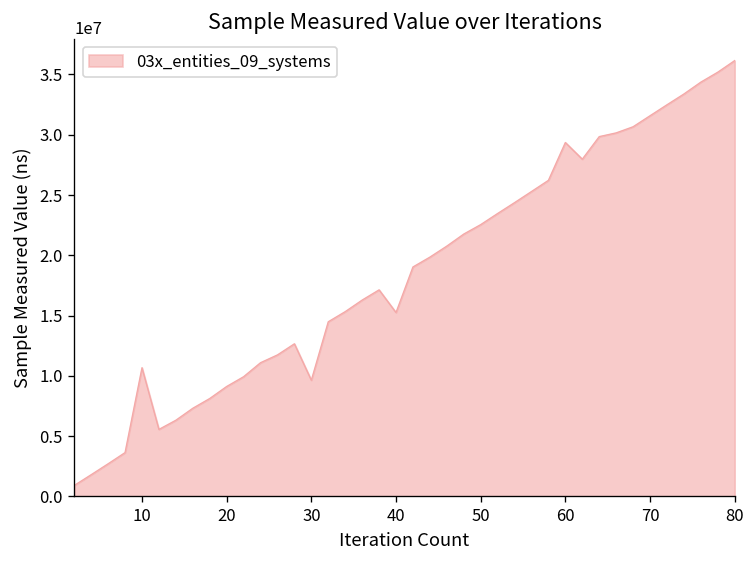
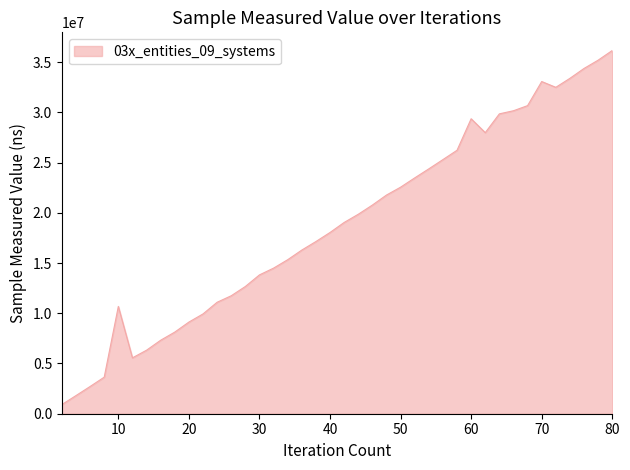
  {
    "10": 10700000,
    "20": 9100000,
-   "30": 9600000,
-   "40": 15300000,
+   "30": 13800000,
+   "40": 18000000,
    "50": 22500000,
    "60": 29400000,
-   "70": 31600000,
+   "70": 33100000,
    "80": 36200000
  }
